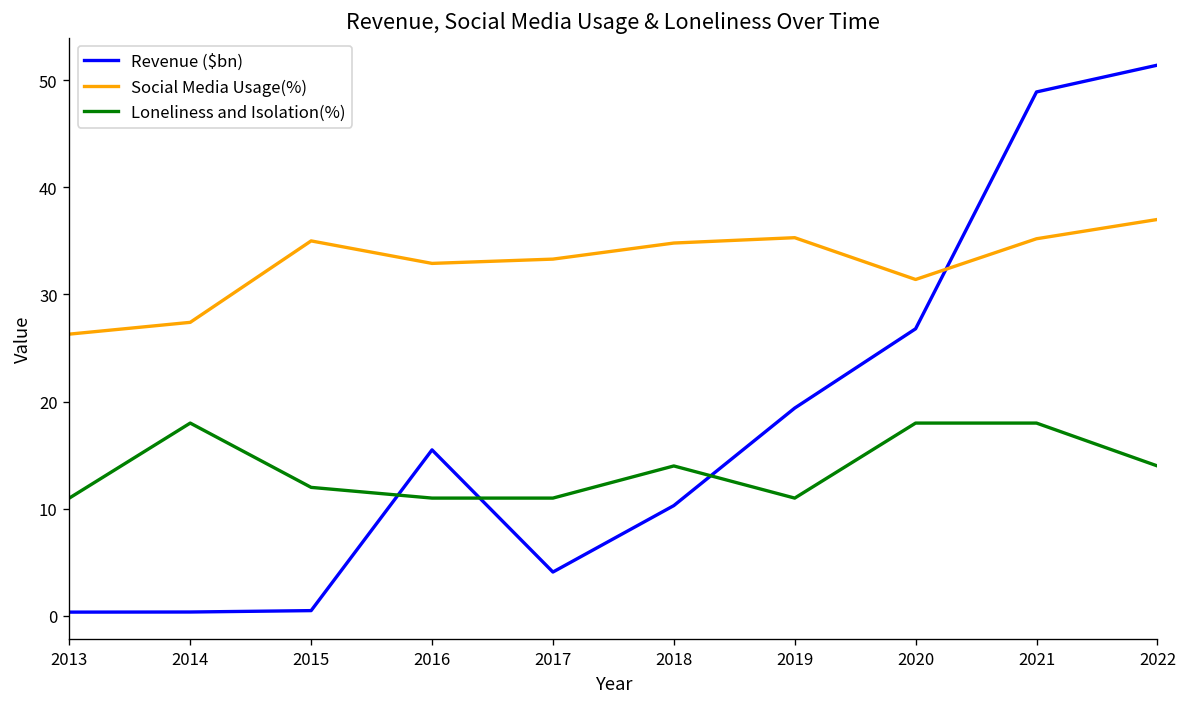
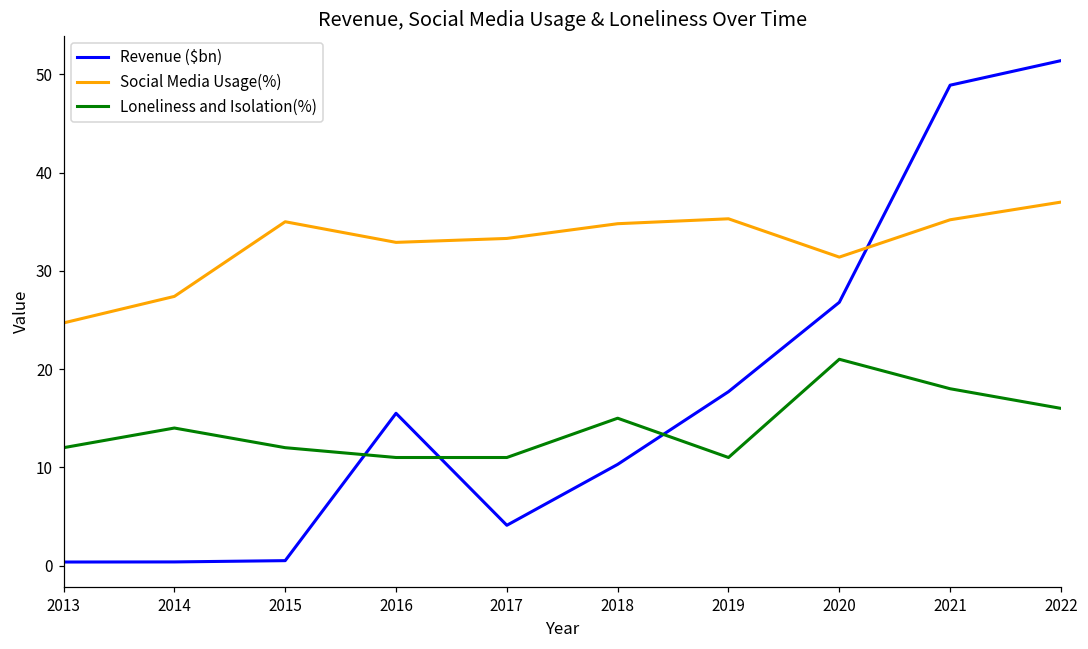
  {
    "Revenue ($bn)": {
      "2013": 0,
      "2014": 0,
      "2015": 1,
      "2016": 16,
      "2017": 4,
      "2018": 10,
-     "2019": 19,
+     "2019": 18,
      "2020": 27,
      "2021": 49,
      "2022": 51
    },
    "Social Media Usage(%)": {
-     "2013": 26,
+     "2013": 25,
      "2014": 27,
      "2015": 35,
      "2016": 33,
      "2017": 33,
      "2018": 35,
      "2019": 35,
      "2020": 31,
      "2021": 35,
      "2022": 37
    },
    "Loneliness and Isolation(%)": {
-     "2013": 11,
-     "2014": 18,
+     "2013": 12,
+     "2014": 14,
      "2015": 12,
      "2016": 11,
      "2017": 11,
-     "2018": 14,
+     "2018": 15,
      "2019": 11,
-     "2020": 18,
+     "2020": 21,
      "2021": 18,
-     "2022": 14
+     "2022": 16
    }
  }
